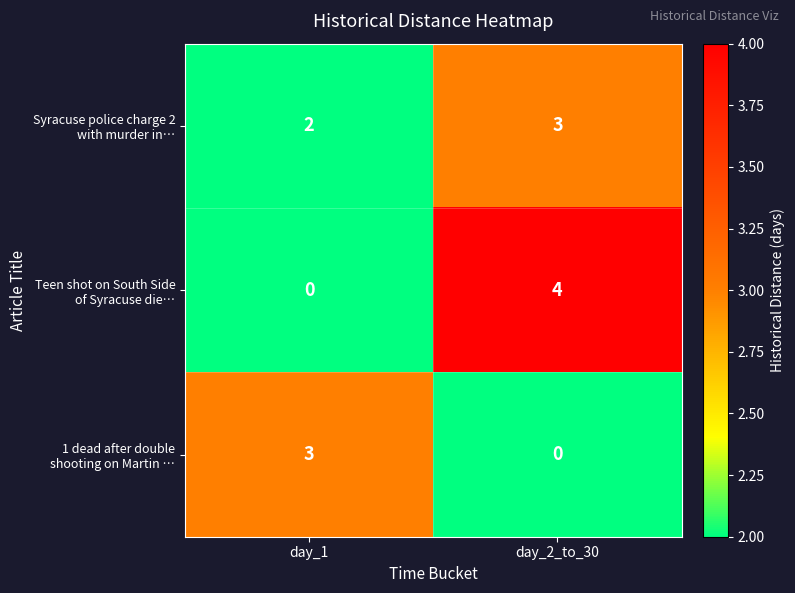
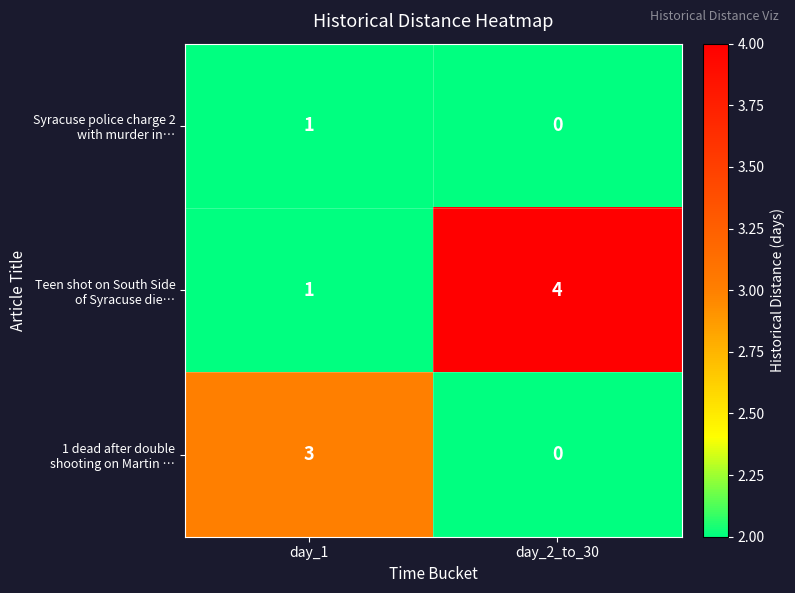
  {
    "Syracuse police charge 2 with murder in…": {
-     "day_1": 2,
-     "day_2_to_30": 3
+     "day_1": 1,
+     "day_2_to_30": 0
    },
    "Teen shot on South Side of Syracuse die…": {
-     "day_1": 0,
+     "day_1": 1,
      "day_2_to_30": 4
    },
    "1 dead after double shooting on Martin …": {
      "day_1": 3,
      "day_2_to_30": 0
    }
  }
